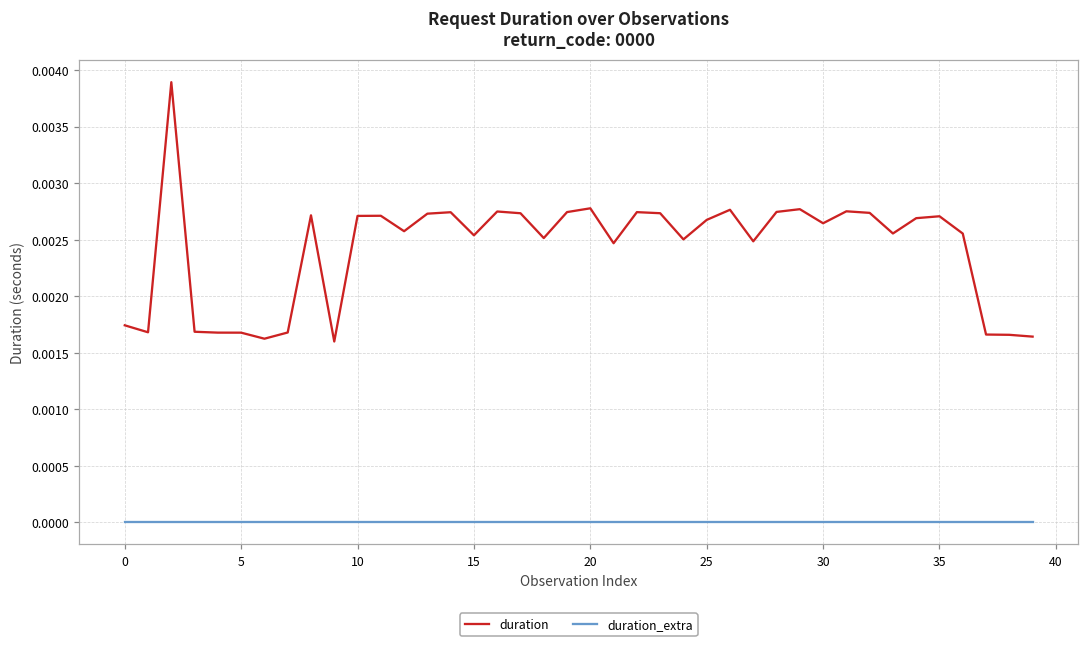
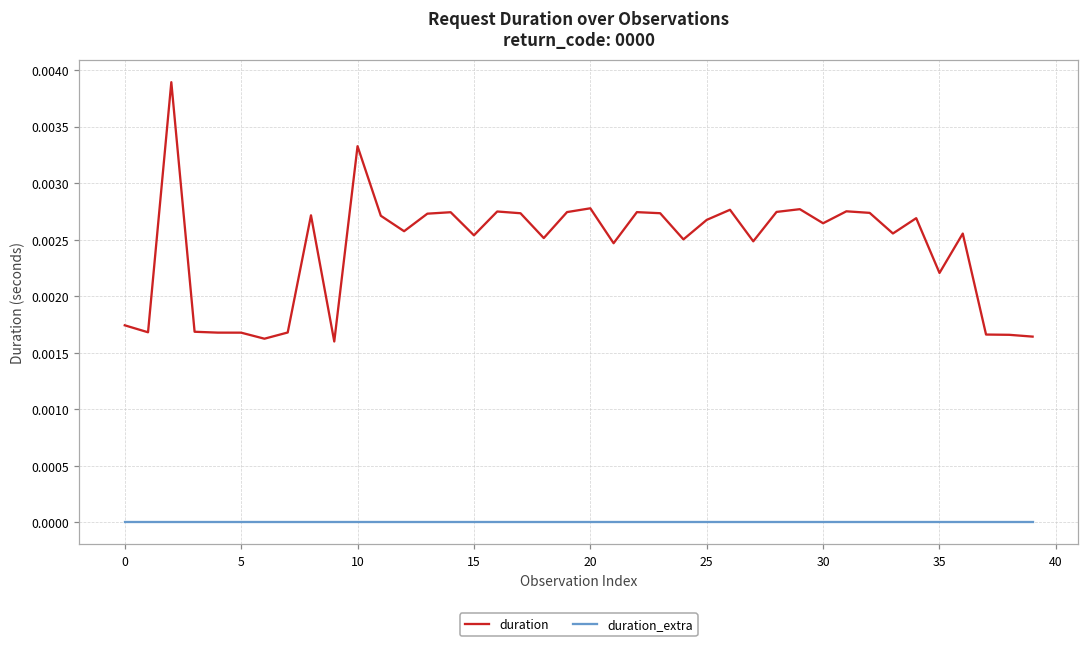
  {
    "duration": {
      "0": 0.00174,
      "5": 0.00168,
-     "10": 0.00271,
+     "10": 0.00333,
      "15": 0.00254,
      "20": 0.00278,
      "25": 0.00267,
      "30": 0.00265,
-     "35": 0.00271
+     "35": 0.00221
    },
    "duration_extra": {
      "0": 0.00000,
      "5": 0.00000,
      "10": 0.00000,
      "15": 0.00000,
      "20": 0.00000,
      "25": 0.00000,
      "30": 0.00000,
      "35": 0.00000
    }
  }
